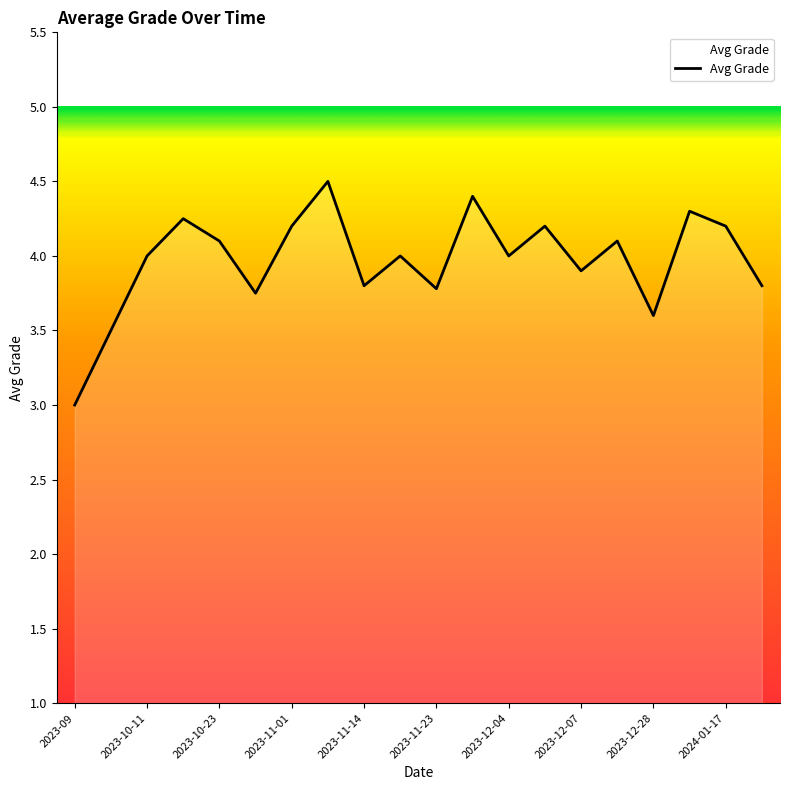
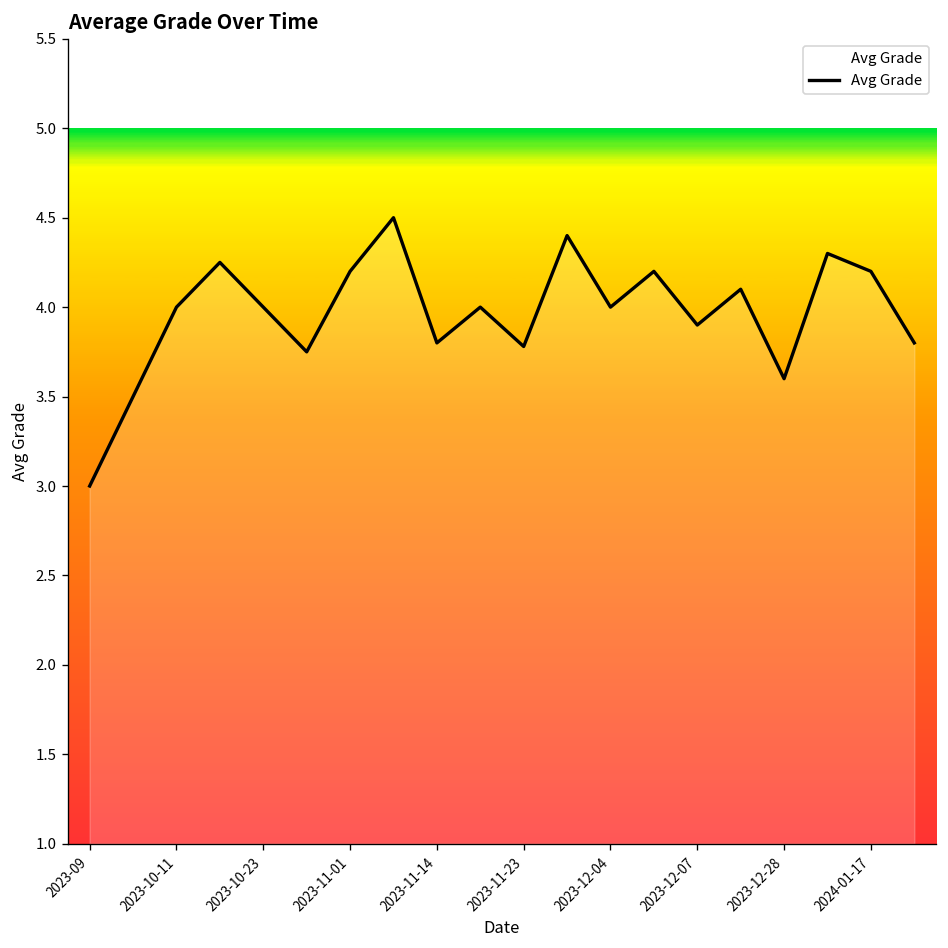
  {
    "2023-09": 3.0,
    "2023-10-11": 4.0,
-   "2023-10-23": 4.1,
+   "2023-10-23": 4.0,
    "2023-11-01": 4.2,
    "2023-11-14": 3.8,
    "2023-11-23": 3.78,
    "2023-12-04": 4.0,
    "2023-12-07": 3.9,
    "2023-12-28": 3.6,
    "2024-01-17": 4.2
  }
